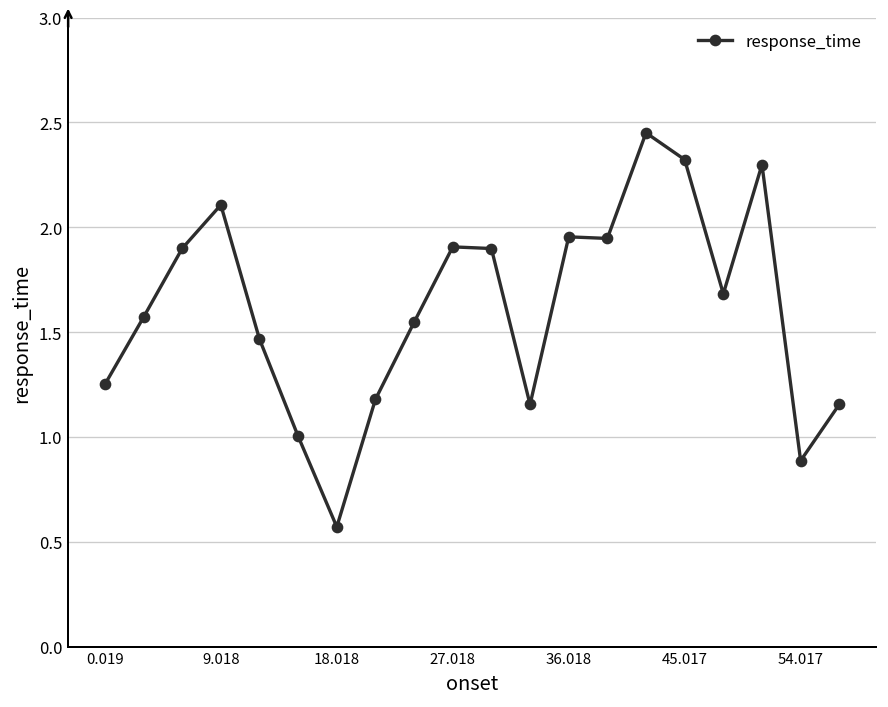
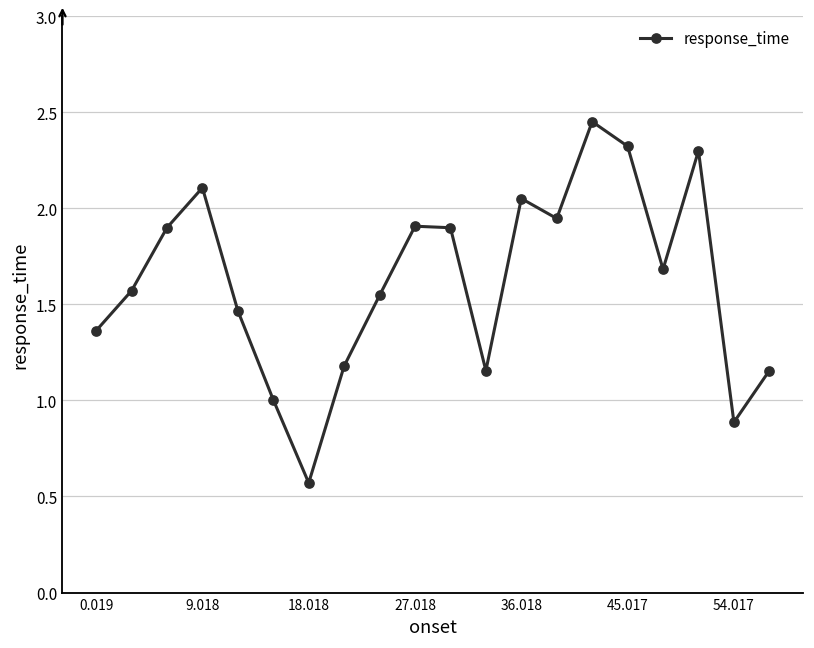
  {
-   "0.019": 1.25,
+   "0.019": 1.36,
    "9.018": 2.11,
    "18.018": 0.57,
    "27.018": 1.91,
-   "36.018": 1.95,
+   "36.018": 2.05,
    "45.017": 2.32,
    "54.017": 0.89
  }
